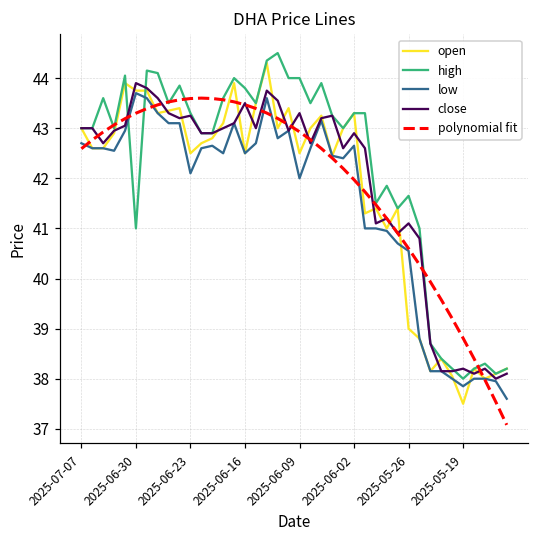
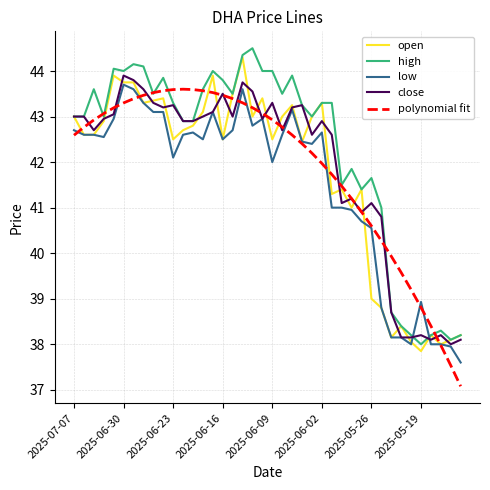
  {
    "open": {
      "2025-06-23": 42.5,
      "2025-06-09": 42.5,
      "2025-05-26": 39.0,
-     "2025-05-19": 37.5
+     "2025-05-19": 37.9
    },
    "high": {
-     "2025-06-30": 41,
+     "2025-06-30": 44,
      "2025-06-16": 43.8,
      "2025-06-09": 44,
      "2025-05-26": 41.7,
      "2025-05-19": 38
    },
    "low": {
      "2025-07-07": 42.7,
      "2025-06-23": 42.1,
      "2025-06-09": 42.0,
      "2025-06-02": 42.7,
-     "2025-05-19": 37.9
+     "2025-05-19": 38.9
    },
    "close": {
      "2025-06-30": 43.9,
      "2025-06-09": 43.3,
      "2025-06-02": 42.9,
      "2025-05-26": 41.1,
      "2025-05-19": 38.2
    },
    "polynomial fit": {
      "2025-07-07": 42.6,
      "2025-06-30": 43.3,
      "2025-06-23": 43.6,
      "2025-06-09": 42.9,
      "2025-06-02": 42.0,
      "2025-05-19": 38.8
    }
  }
